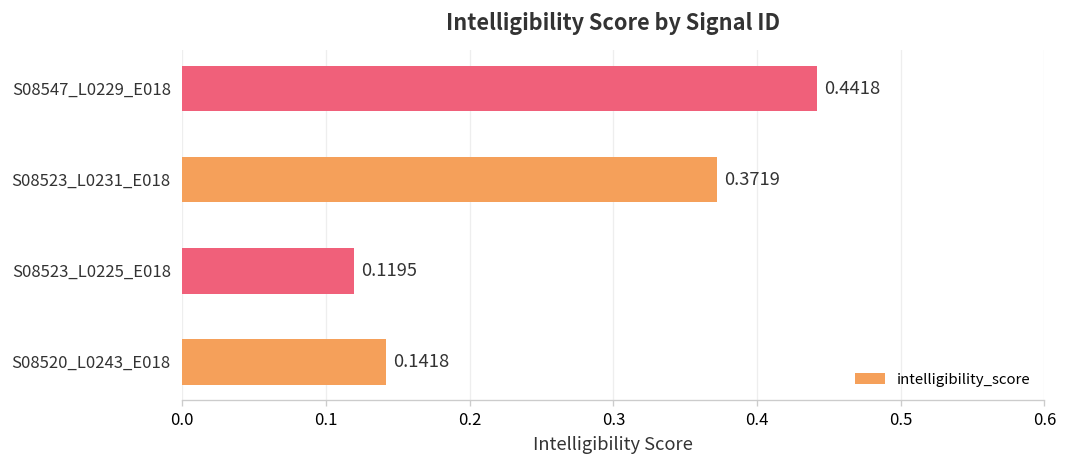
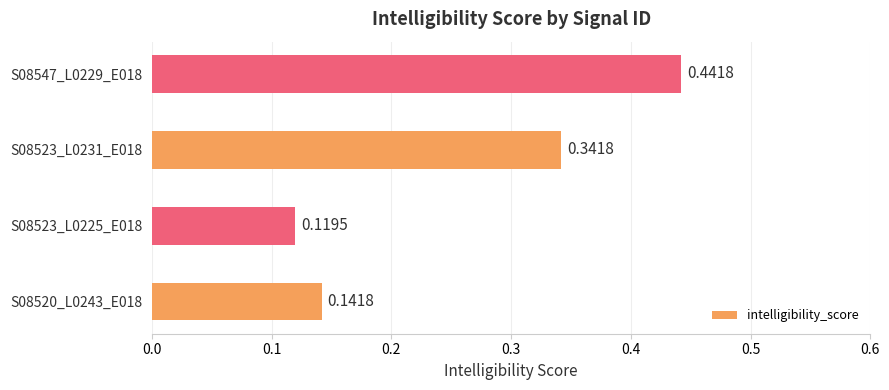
  {
    "S08547_L0229_E018": 0.4418,
-   "S08523_L0231_E018": 0.3719,
+   "S08523_L0231_E018": 0.3418,
    "S08523_L0225_E018": 0.1195,
    "S08520_L0243_E018": 0.1418
  }
